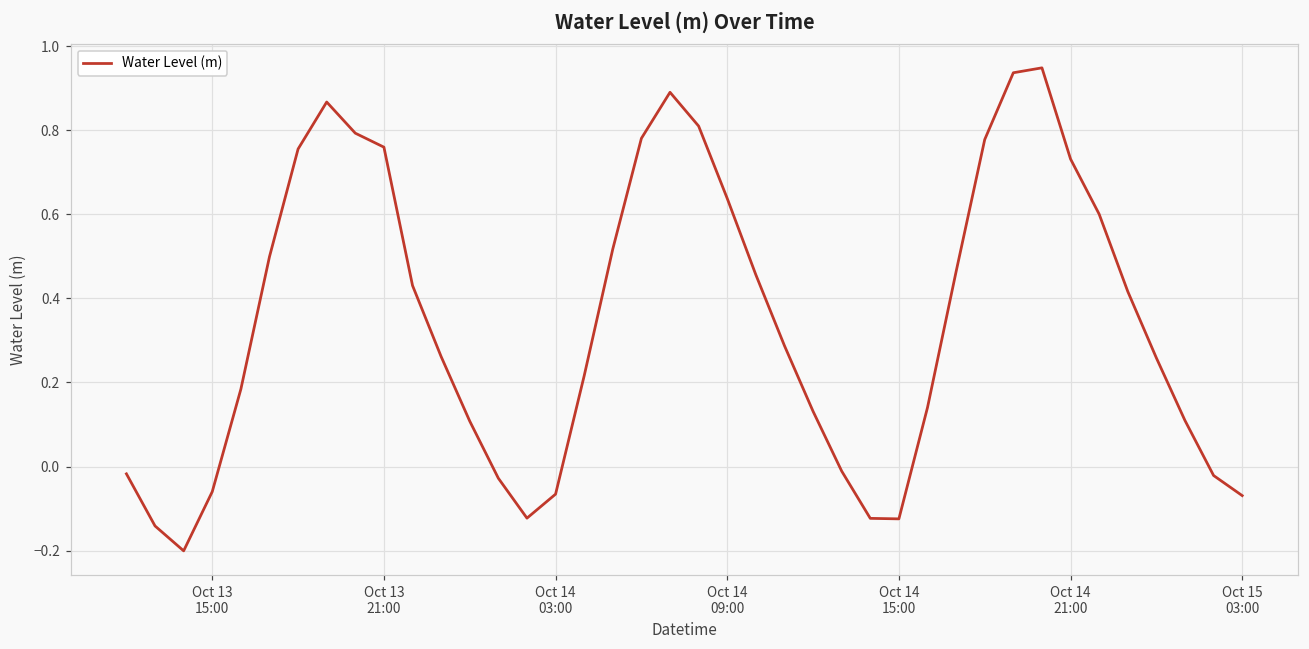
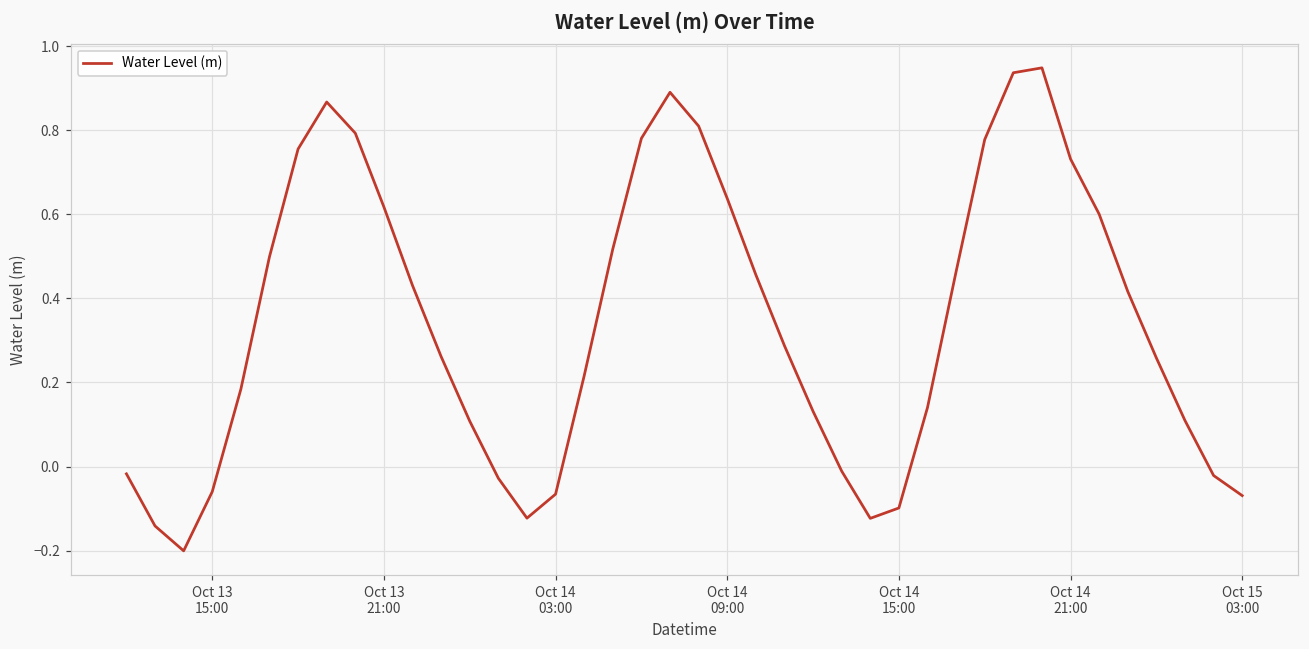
  {
    "Oct 13 15:00": -0.06,
-   "Oct 13 21:00": 0.76,
+   "Oct 13 21:00": 0.62,
    "Oct 14 03:00": -0.07,
    "Oct 14 09:00": 0.64,
-   "Oct 14 15:00": -0.12,
+   "Oct 14 15:00": -0.10,
    "Oct 14 21:00": 0.73,
    "Oct 15 03:00": -0.07
  }
